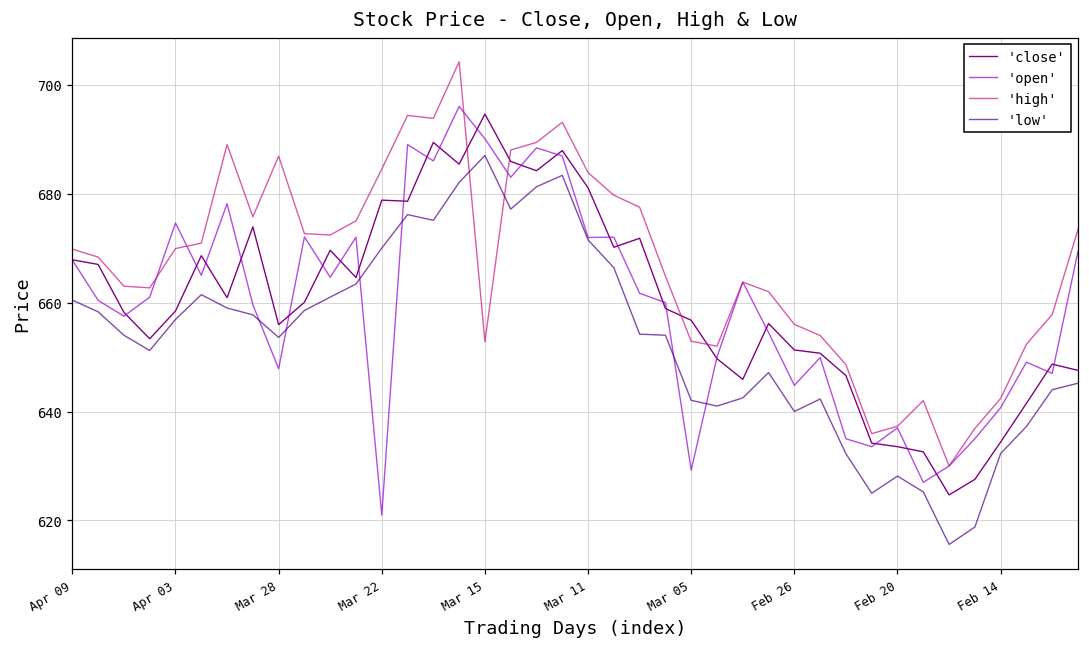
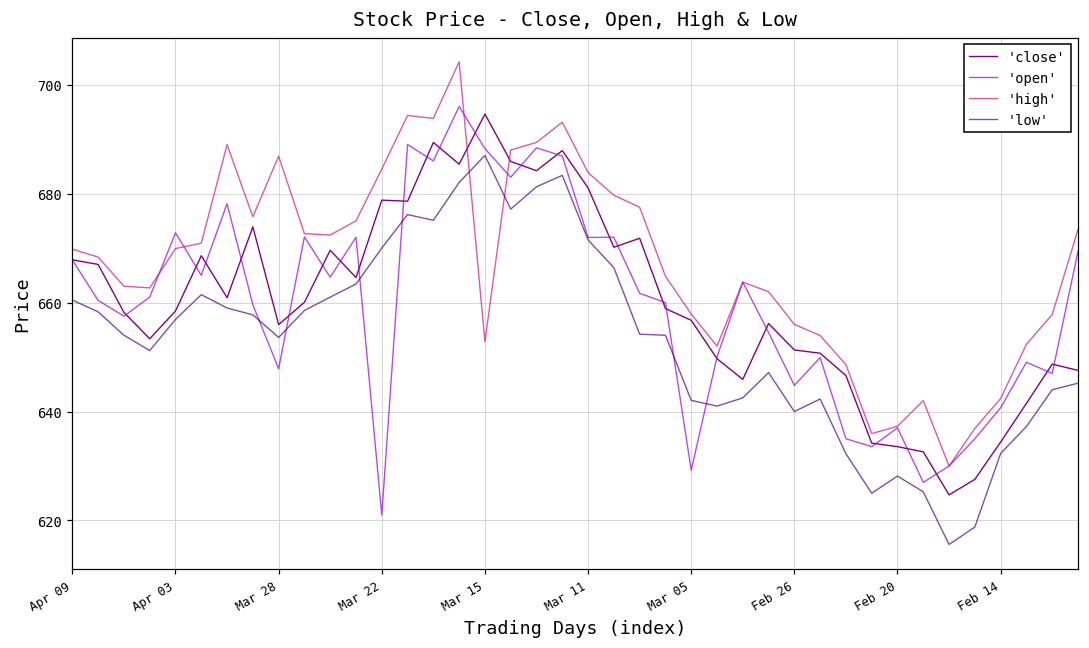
  {
    "'open'": {
-     "Apr 03": 675,
+     "Apr 03": 673,
      "Mar 28": 648,
      "Mar 22": 621,
-     "Mar 15": 690,
+     "Mar 15": 688,
      "Mar 05": 629,
      "Feb 26": 645,
      "Feb 14": 641
    },
    "'high'": {
      "Apr 09": 670,
      "Apr 03": 670,
      "Mar 28": 687,
      "Mar 22": 685,
      "Mar 15": 653,
      "Mar 11": 684,
-     "Mar 05": 653,
+     "Mar 05": 658,
      "Feb 26": 656,
      "Feb 14": 642
    }
  }
